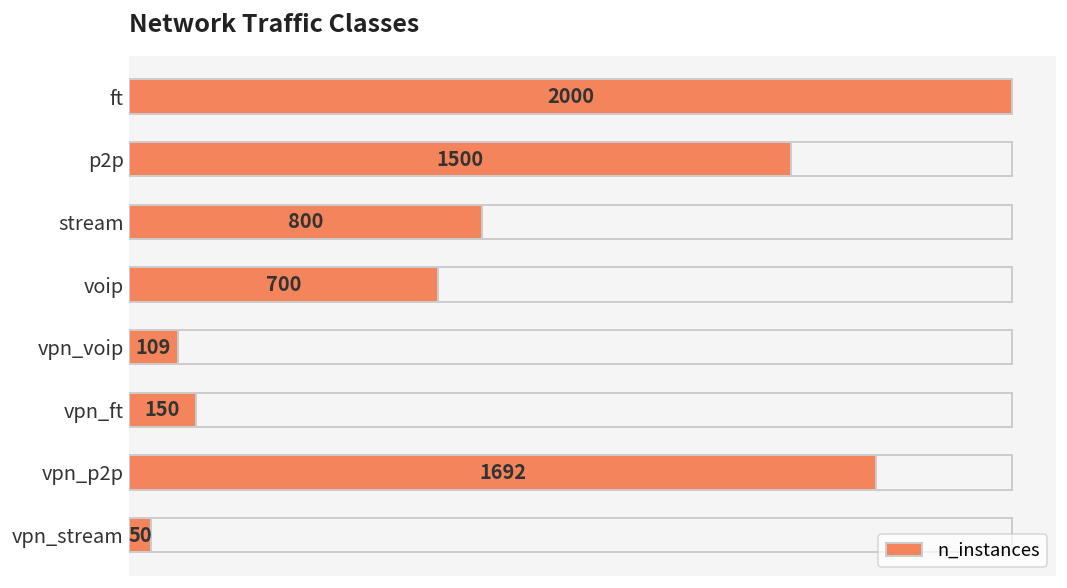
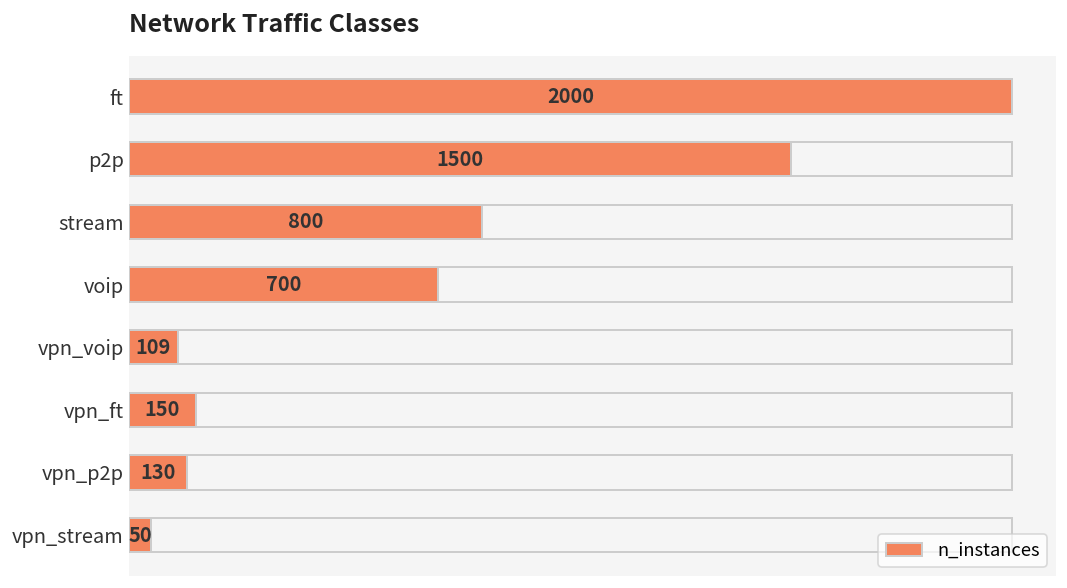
  {
    "ft": 2000,
    "p2p": 1500,
    "stream": 800,
    "voip": 700,
    "vpn_voip": 109,
    "vpn_ft": 150,
-   "vpn_p2p": 1692,
+   "vpn_p2p": 130,
    "vpn_stream": 50
  }
